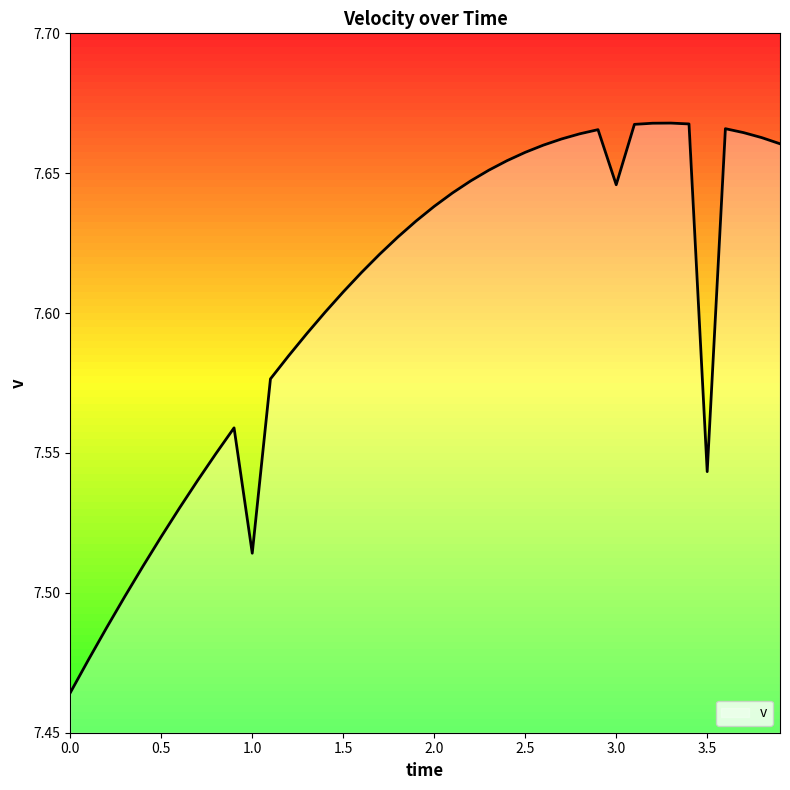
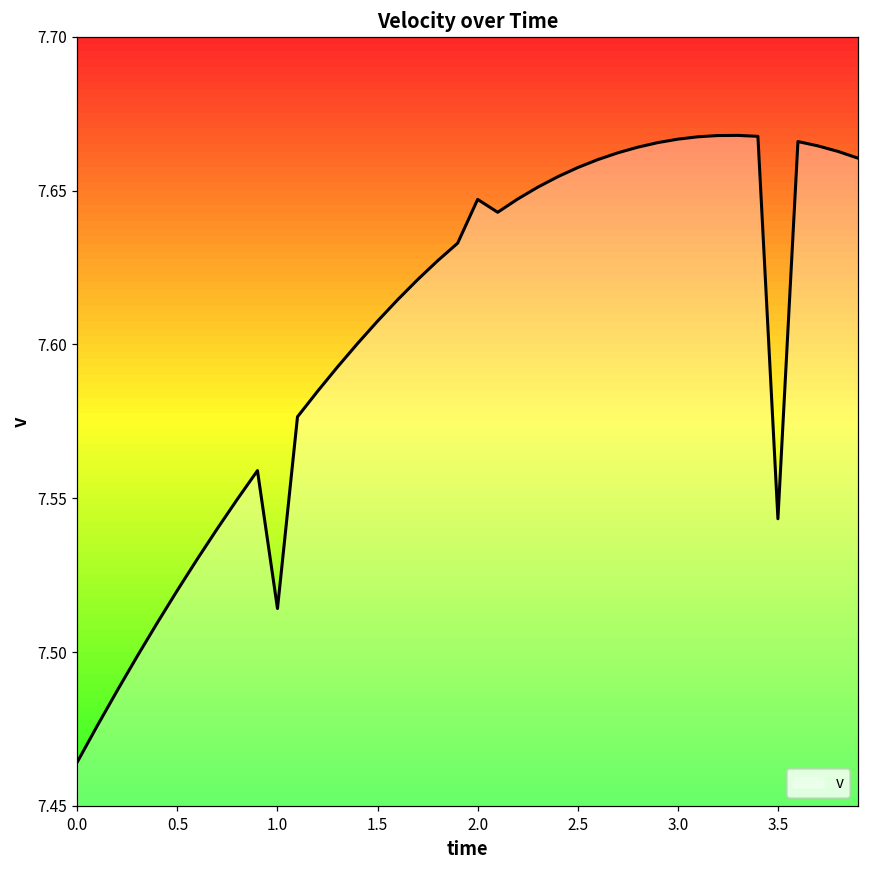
  {
    "0.0": 7.464,
    "0.5": 7.520,
    "1.0": 7.514,
    "1.5": 7.608,
-   "2.0": 7.638,
+   "2.0": 7.647,
    "2.5": 7.657,
-   "3.0": 7.646,
+   "3.0": 7.667,
    "3.5": 7.543
  }
